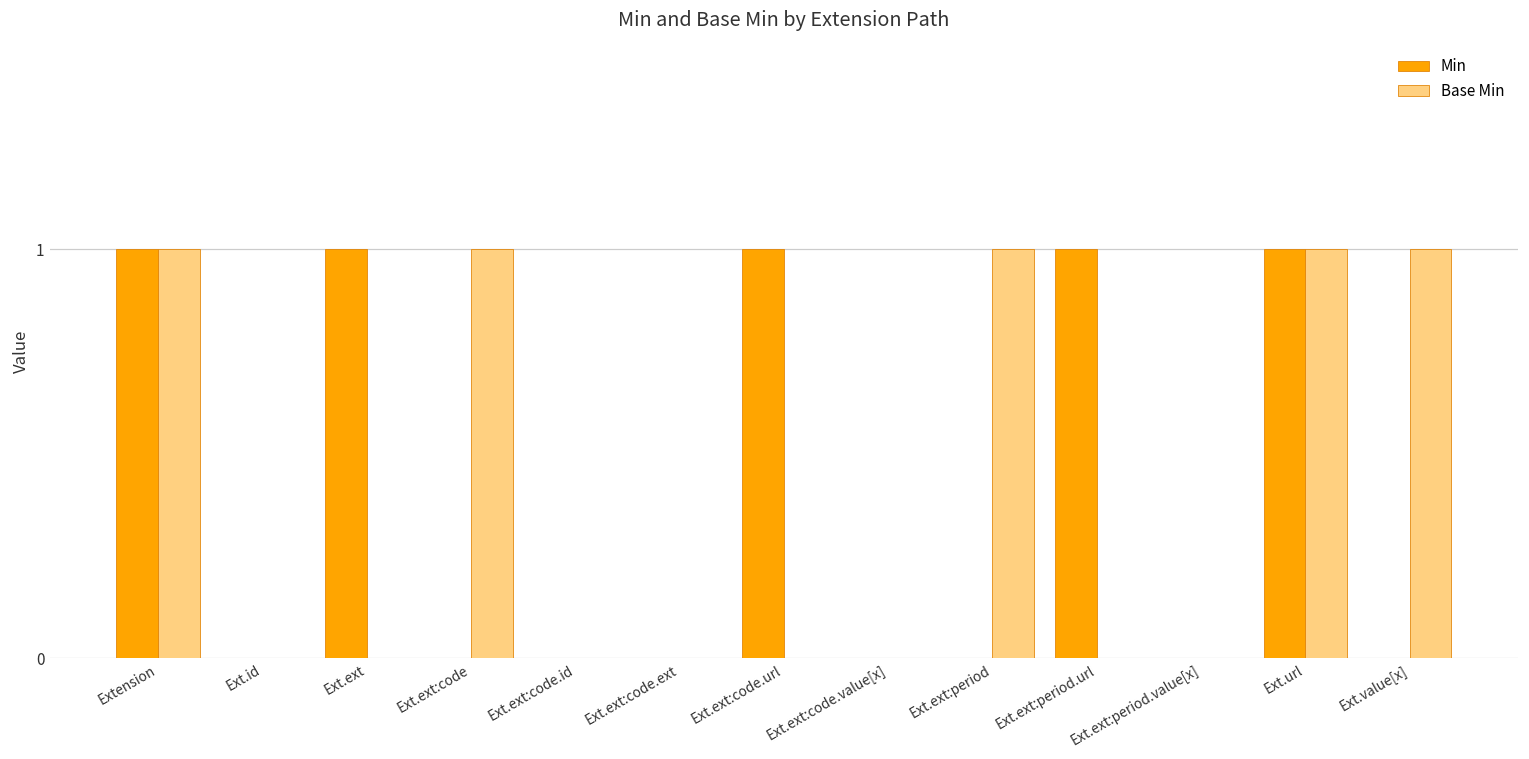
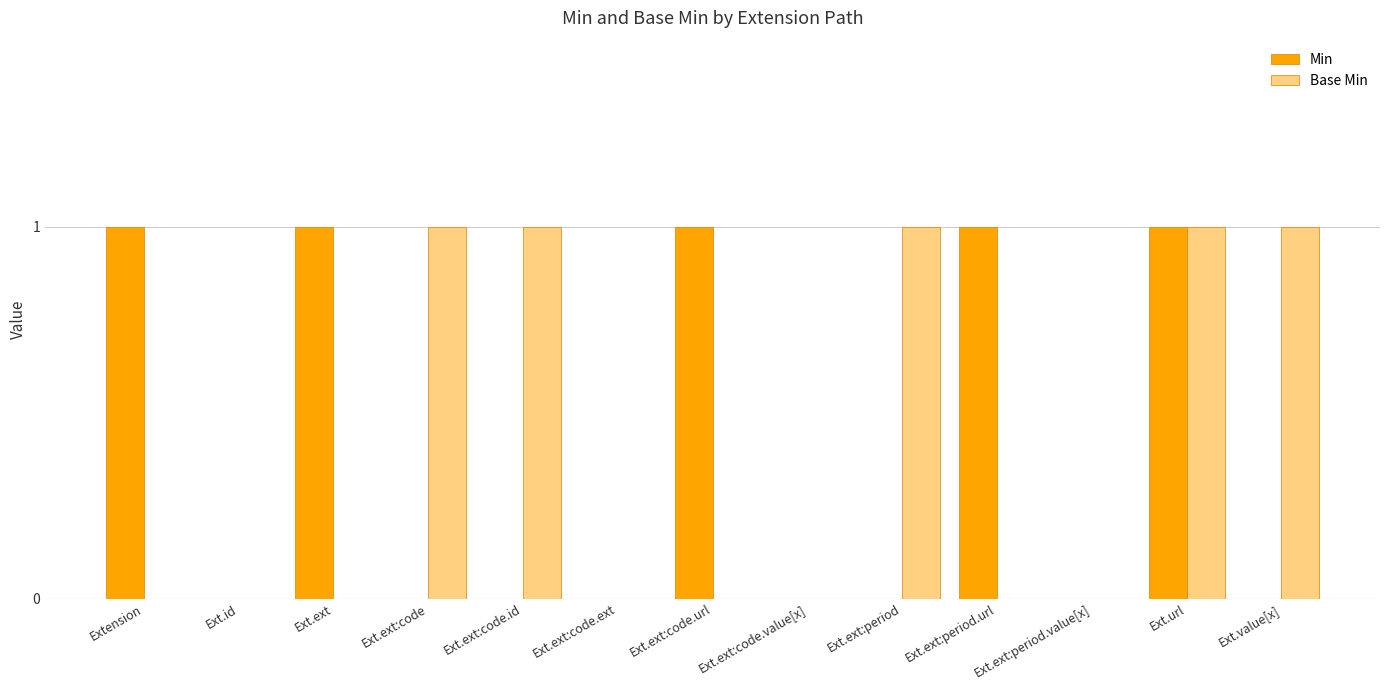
  {
    "Min": {
      "Extension": 1,
      "Ext.id": 0,
      "Ext.ext": 1,
      "Ext.ext:code": 0,
      "Ext.ext:code.id": 0,
      "Ext.ext:code.ext": 0,
      "Ext.ext:code.url": 1,
      "Ext.ext:code.value[x]": 0,
      "Ext.ext:period": 0,
      "Ext.ext:period.url": 1,
      "Ext.ext:period.value[x]": 0,
      "Ext.url": 1,
      "Ext.value[x]": 0
    },
    "Base Min": {
-     "Extension": 1,
+     "Extension": 0,
      "Ext.id": 0,
      "Ext.ext": 0,
      "Ext.ext:code": 1,
-     "Ext.ext:code.id": 0,
+     "Ext.ext:code.id": 1,
      "Ext.ext:code.ext": 0,
      "Ext.ext:code.url": 0,
      "Ext.ext:code.value[x]": 0,
      "Ext.ext:period": 1,
      "Ext.ext:period.url": 0,
      "Ext.ext:period.value[x]": 0,
      "Ext.url": 1,
      "Ext.value[x]": 1
    }
  }
